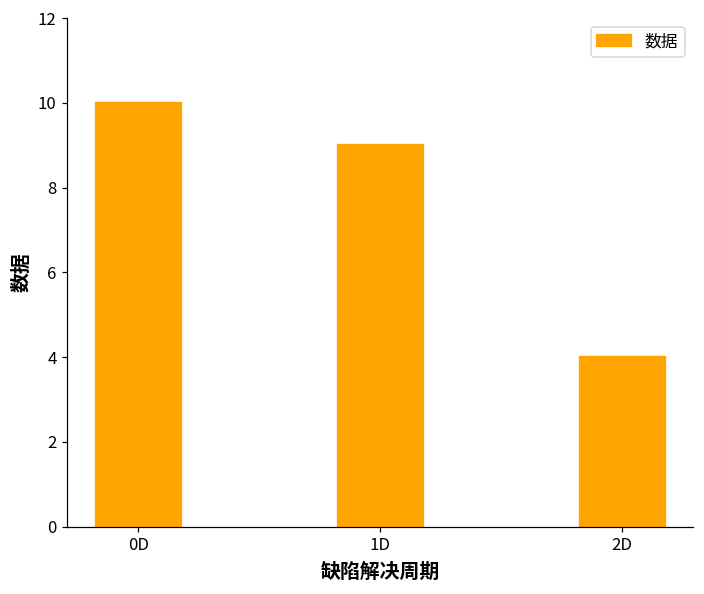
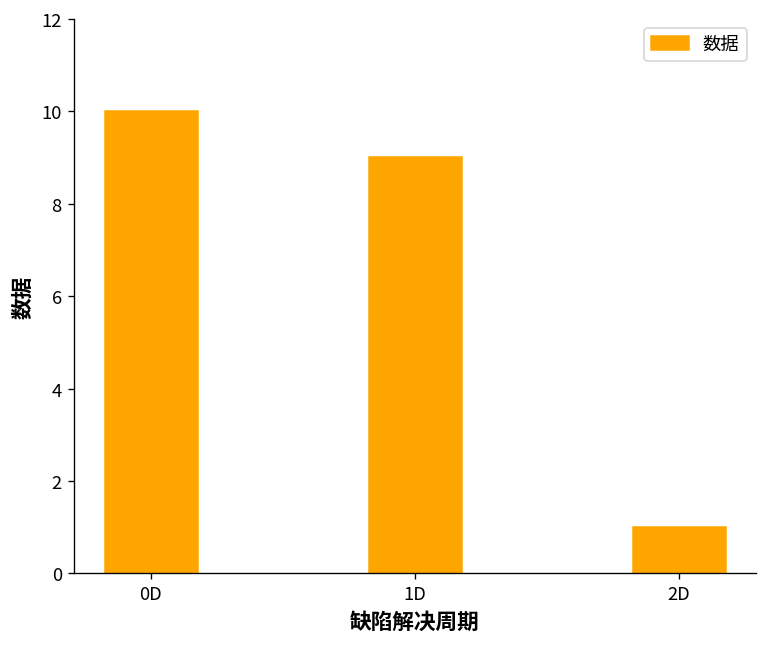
  {
    "0D": 10,
    "1D": 9,
-   "2D": 4
+   "2D": 1
  }
